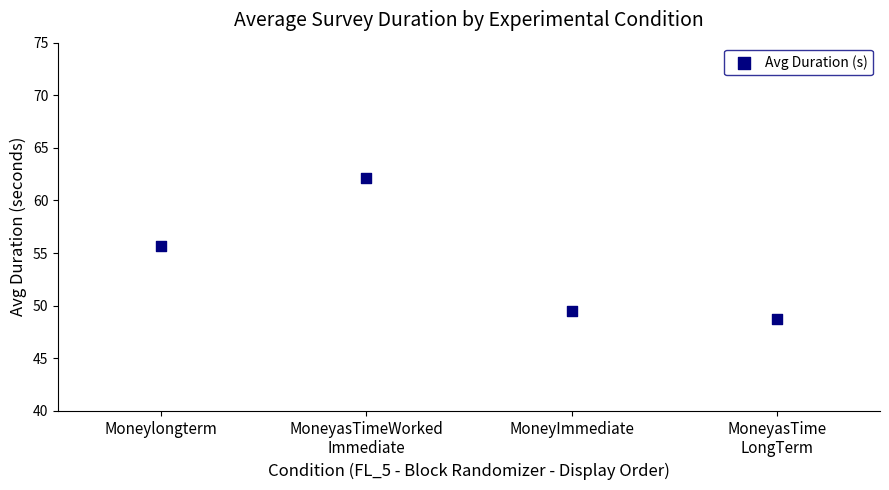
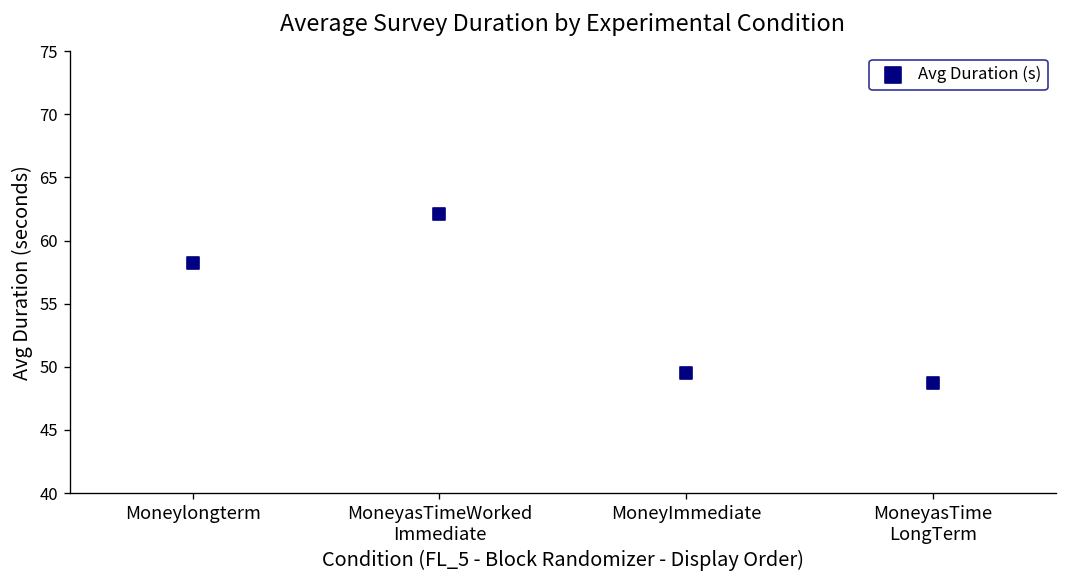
  {
-   "Moneylongterm": 55.7
+   "Moneylongterm": 58.2
  }
